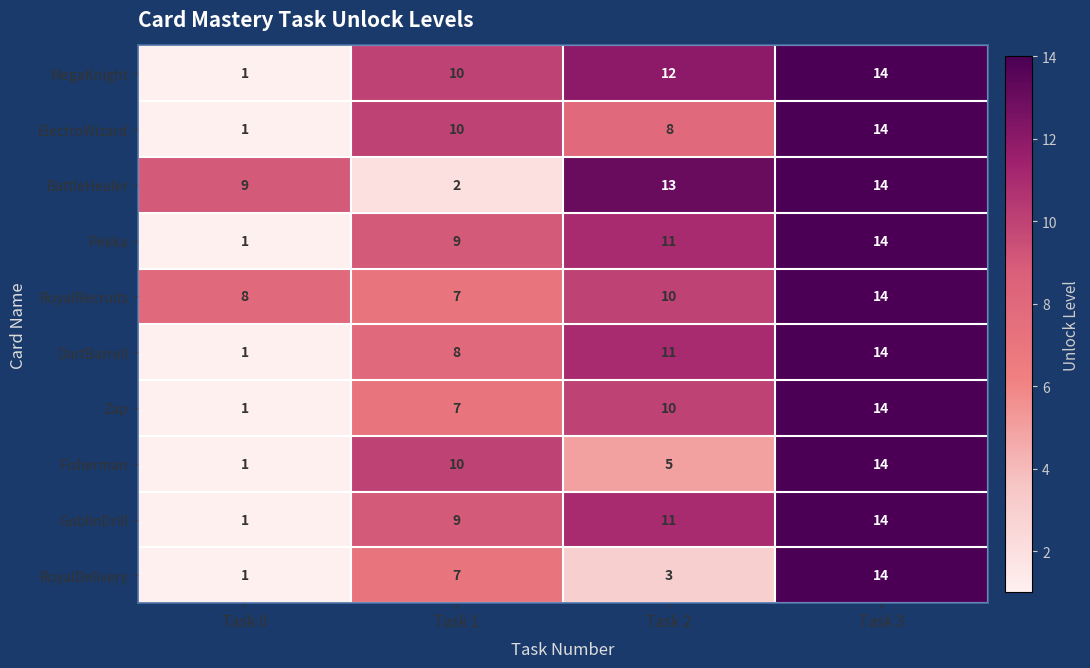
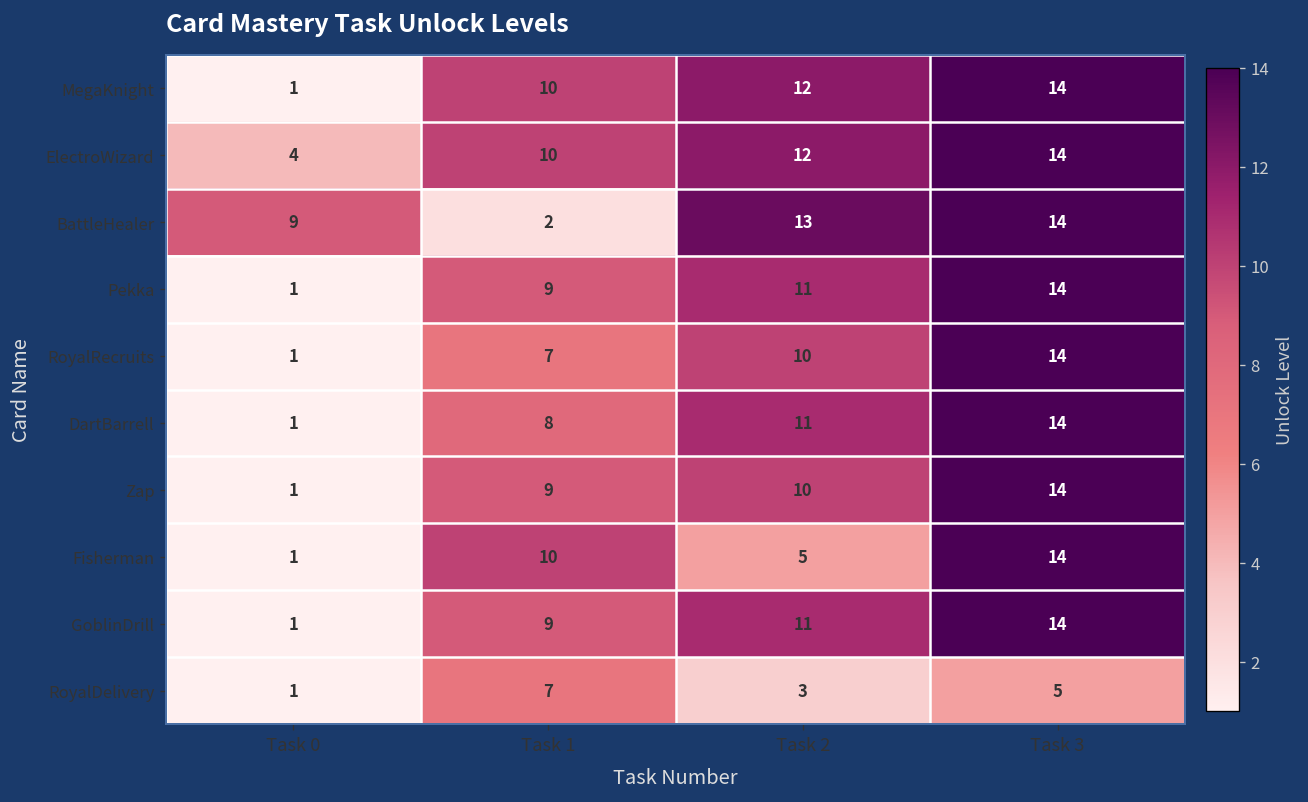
  {
    "MegaKnight": {
      "Task 0": 1,
      "Task 1": 10,
      "Task 2": 12,
      "Task 3": 14
    },
    "ElectroWizard": {
-     "Task 0": 1,
+     "Task 0": 4,
      "Task 1": 10,
-     "Task 2": 8,
+     "Task 2": 12,
      "Task 3": 14
    },
    "BattleHealer": {
      "Task 0": 9,
      "Task 1": 2,
      "Task 2": 13,
      "Task 3": 14
    },
    "Pekka": {
      "Task 0": 1,
      "Task 1": 9,
      "Task 2": 11,
      "Task 3": 14
    },
    "RoyalRecruits": {
-     "Task 0": 8,
+     "Task 0": 1,
      "Task 1": 7,
      "Task 2": 10,
      "Task 3": 14
    },
    "DartBarrell": {
      "Task 0": 1,
      "Task 1": 8,
      "Task 2": 11,
      "Task 3": 14
    },
    "Zap": {
      "Task 0": 1,
-     "Task 1": 7,
+     "Task 1": 9,
      "Task 2": 10,
      "Task 3": 14
    },
    "Fisherman": {
      "Task 0": 1,
      "Task 1": 10,
      "Task 2": 5,
      "Task 3": 14
    },
    "GoblinDrill": {
      "Task 0": 1,
      "Task 1": 9,
      "Task 2": 11,
      "Task 3": 14
    },
    "RoyalDelivery": {
      "Task 0": 1,
      "Task 1": 7,
      "Task 2": 3,
-     "Task 3": 14
+     "Task 3": 5
    }
  }
